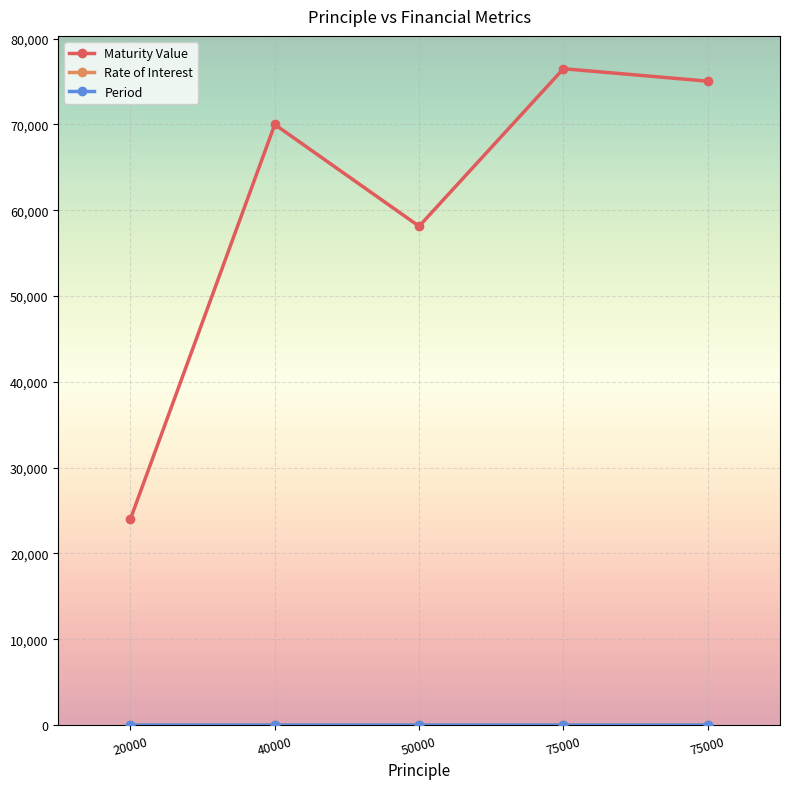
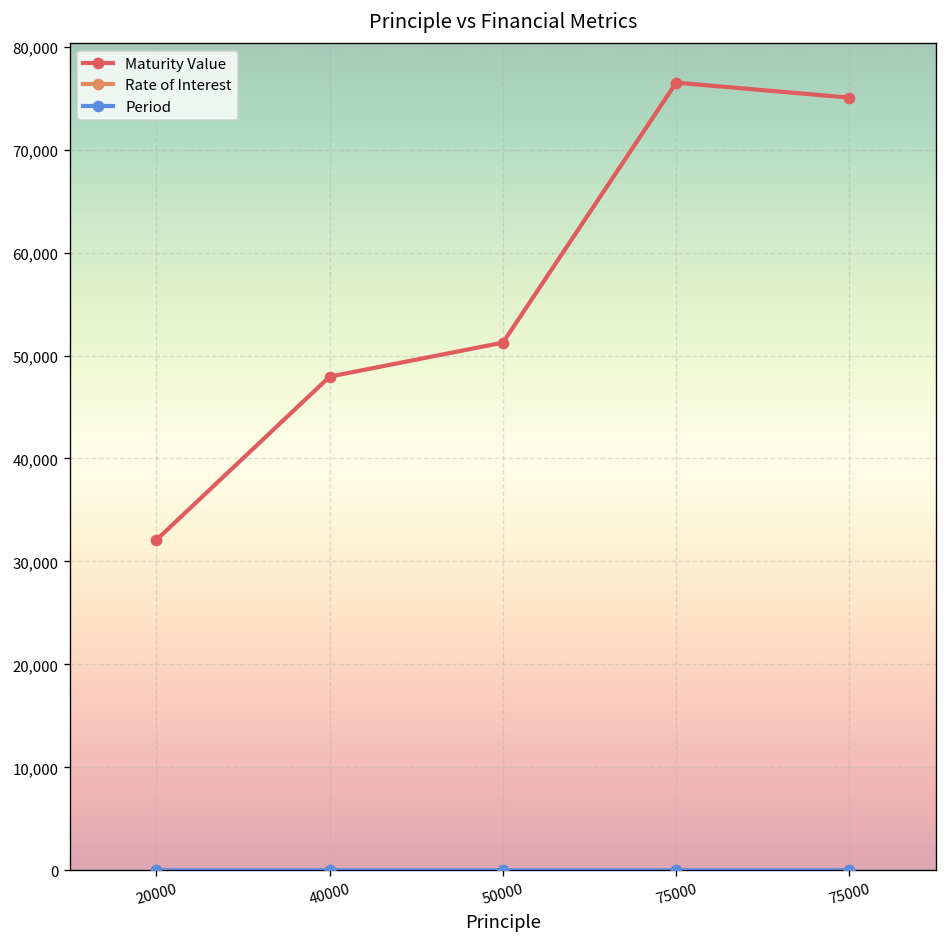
  {
    "Maturity Value": {
-     "20000": "24,000",
-     "40000": "70,000",
-     "50000": "58,000"
+     "20000": "32,000",
+     "40000": "48,000",
+     "50000": "51,000"
    },
    "Period": {
      "20000": "0",
      "40000": "0",
      "50000": "0"
    }
  }
